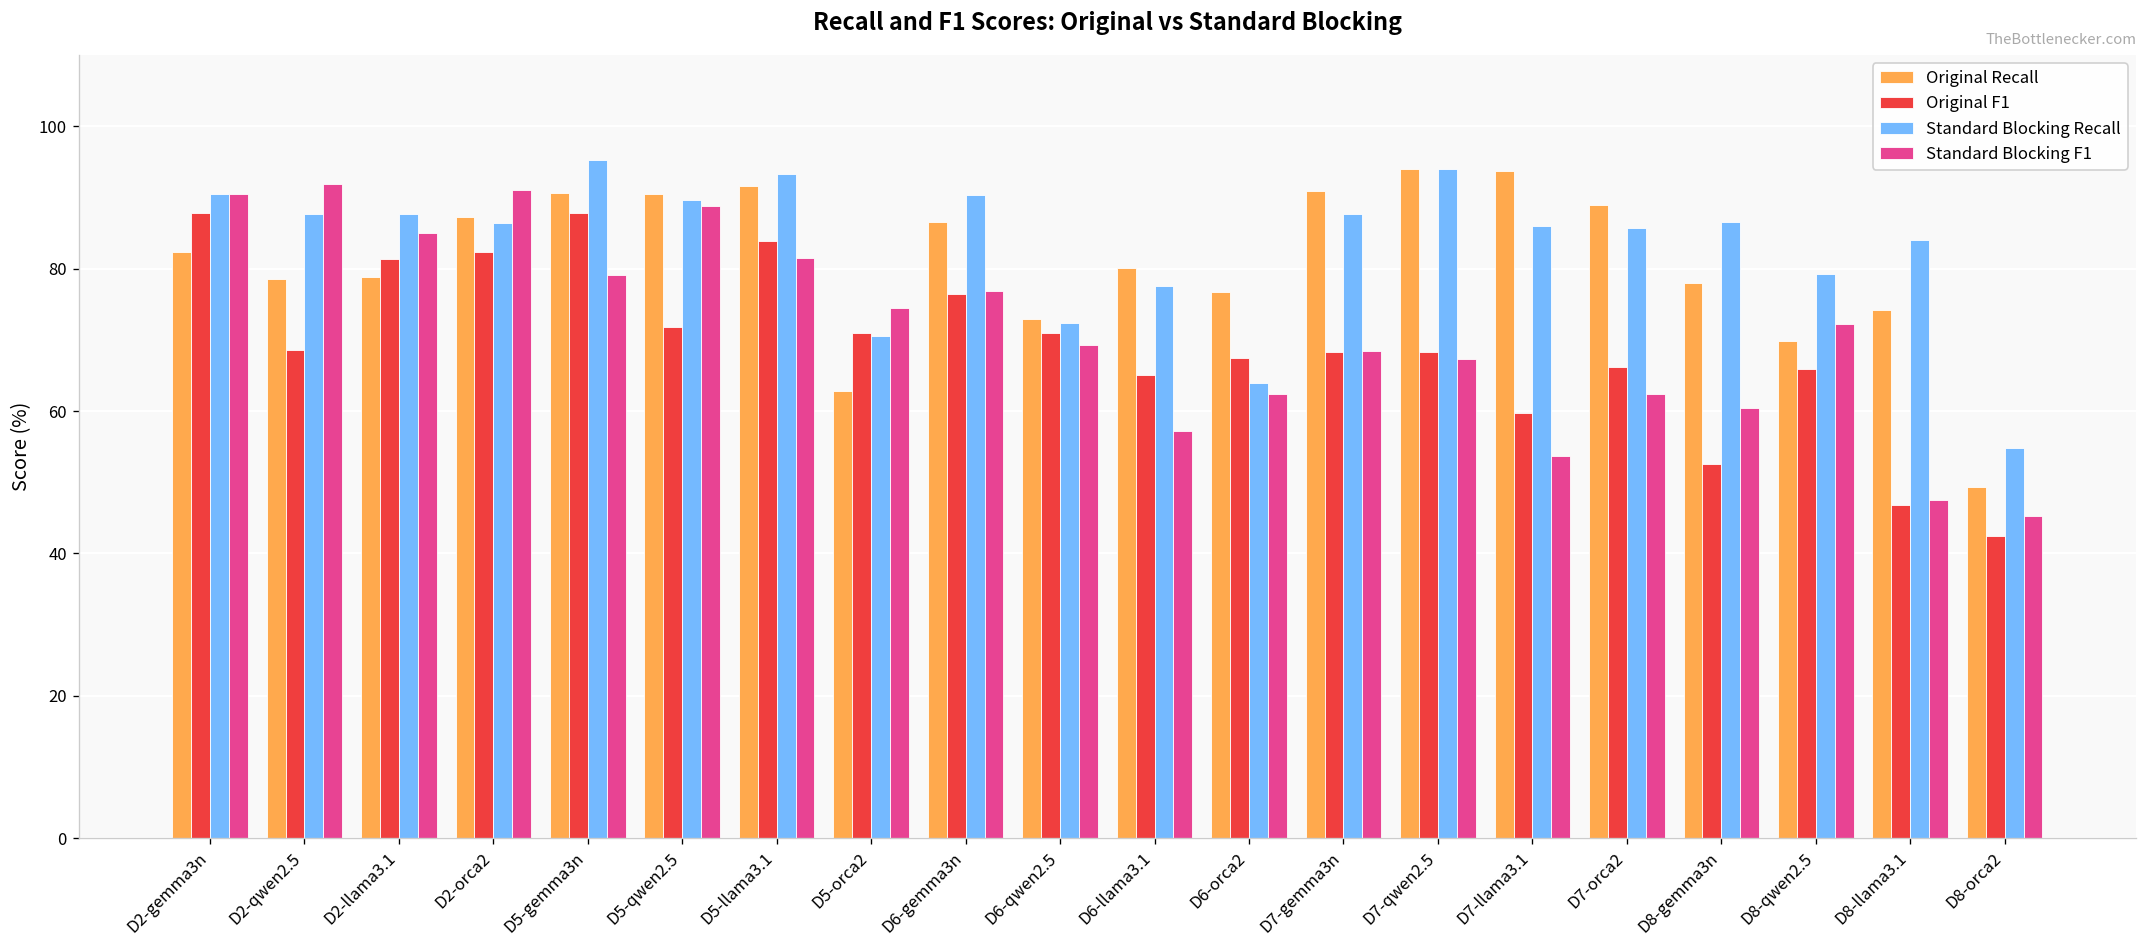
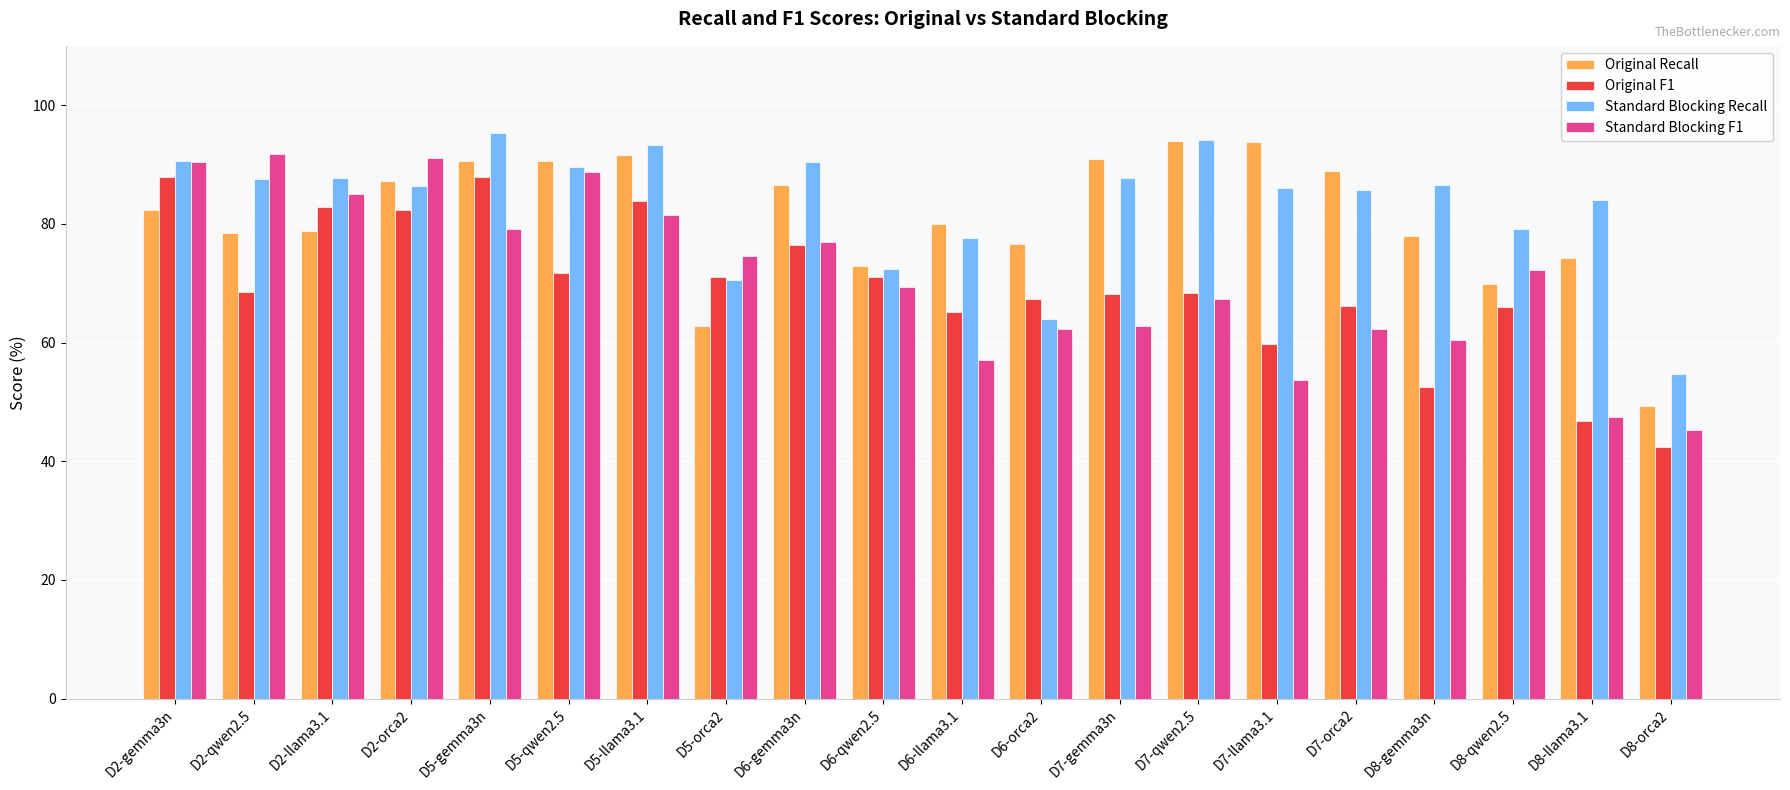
  {
    "Original Recall": {
      "D2-gemma3n": 82,
      "D2-qwen2.5": 78,
      "D2-llama3.1": 79,
      "D2-orca2": 87,
      "D5-gemma3n": 91,
      "D5-qwen2.5": 91,
      "D5-llama3.1": 92,
      "D5-orca2": 63,
      "D6-gemma3n": 86,
      "D6-qwen2.5": 73,
      "D6-llama3.1": 80,
      "D6-orca2": 77,
      "D7-gemma3n": 91,
      "D7-qwen2.5": 94,
      "D7-llama3.1": 94,
      "D7-orca2": 89,
      "D8-gemma3n": 78,
      "D8-qwen2.5": 70,
      "D8-llama3.1": 74,
      "D8-orca2": 49
    },
    "Original F1": {
      "D2-gemma3n": 88,
      "D2-qwen2.5": 69,
-     "D2-llama3.1": 81,
+     "D2-llama3.1": 83,
      "D2-orca2": 82,
      "D5-gemma3n": 88,
      "D5-qwen2.5": 72,
      "D5-llama3.1": 84,
      "D5-orca2": 71,
      "D6-gemma3n": 76,
      "D6-qwen2.5": 71,
      "D6-llama3.1": 65,
      "D6-orca2": 67,
      "D7-gemma3n": 68,
      "D7-qwen2.5": 68,
      "D7-llama3.1": 60,
      "D7-orca2": 66,
      "D8-gemma3n": 53,
      "D8-qwen2.5": 66,
      "D8-llama3.1": 47,
      "D8-orca2": 42
    },
    "Standard Blocking Recall": {
      "D2-gemma3n": 91,
      "D2-qwen2.5": 88,
      "D2-llama3.1": 88,
      "D2-orca2": 86,
      "D5-gemma3n": 95,
      "D5-qwen2.5": 90,
      "D5-llama3.1": 93,
      "D5-orca2": 71,
      "D6-gemma3n": 90,
      "D6-qwen2.5": 72,
      "D6-llama3.1": 78,
      "D6-orca2": 64,
      "D7-gemma3n": 88,
      "D7-qwen2.5": 94,
      "D7-llama3.1": 86,
      "D7-orca2": 86,
      "D8-gemma3n": 87,
      "D8-qwen2.5": 79,
      "D8-llama3.1": 84,
      "D8-orca2": 55
    },
    "Standard Blocking F1": {
      "D2-gemma3n": 90,
      "D2-qwen2.5": 92,
      "D2-llama3.1": 85,
      "D2-orca2": 91,
      "D5-gemma3n": 79,
      "D5-qwen2.5": 89,
      "D5-llama3.1": 81,
      "D5-orca2": 75,
      "D6-gemma3n": 77,
      "D6-qwen2.5": 69,
      "D6-llama3.1": 57,
      "D6-orca2": 62,
-     "D7-gemma3n": 68,
+     "D7-gemma3n": 63,
      "D7-qwen2.5": 67,
      "D7-llama3.1": 54,
      "D7-orca2": 62,
      "D8-gemma3n": 60,
      "D8-qwen2.5": 72,
      "D8-llama3.1": 47,
      "D8-orca2": 45
    }
  }
